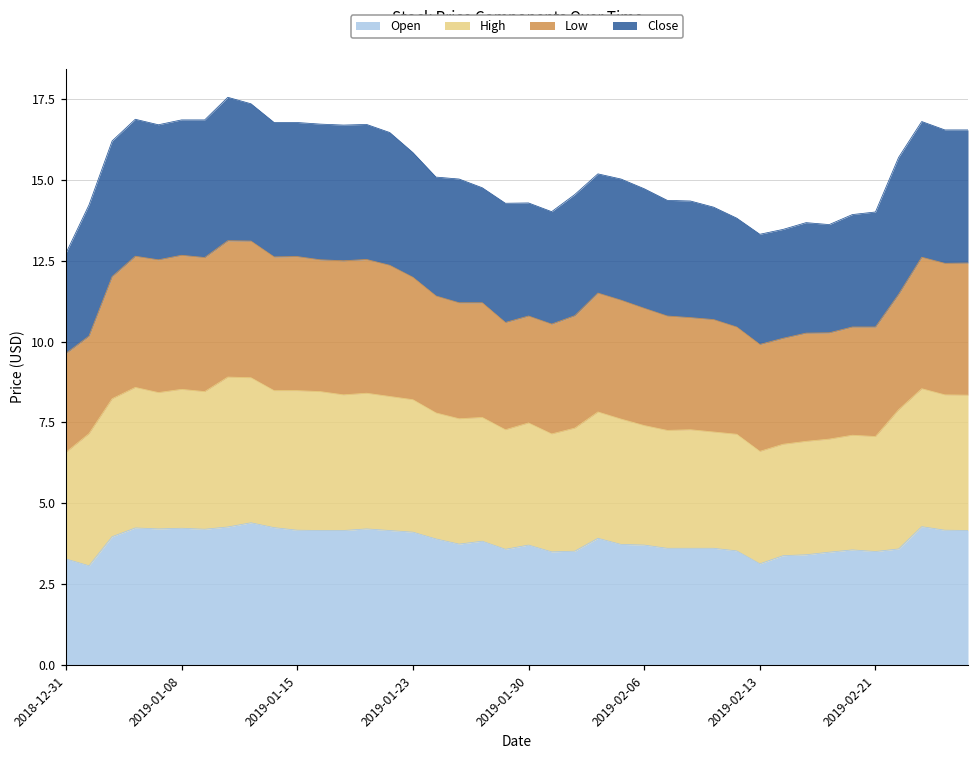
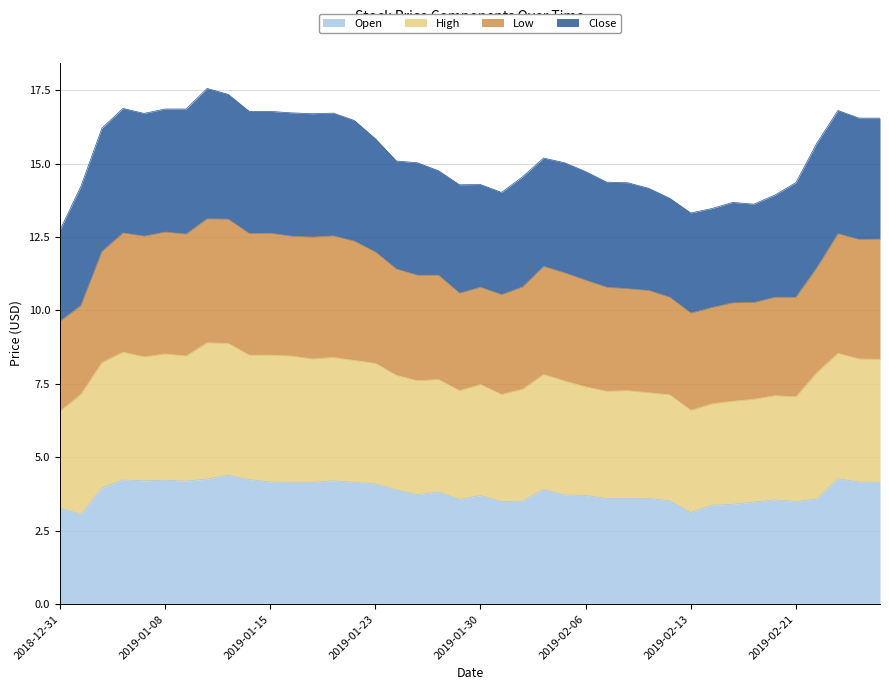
  {
    "Open": {
      "2018-12-31": 3.3,
      "2019-01-08": 4.2,
      "2019-01-15": 4.2,
      "2019-01-23": 4.1,
      "2019-01-30": 3.7,
      "2019-02-06": 3.7,
      "2019-02-13": 3.1,
      "2019-02-21": 3.5
    },
    "High": {
      "2018-12-31": 3.3,
      "2019-01-08": 4.3,
      "2019-01-15": 4.3,
      "2019-01-23": 4.1,
      "2019-01-30": 3.8,
      "2019-02-06": 3.7,
      "2019-02-13": 3.5,
      "2019-02-21": 3.6
    },
    "Low": {
      "2018-12-31": 3.1,
      "2019-01-08": 4.2,
      "2019-01-15": 4.2,
      "2019-01-23": 3.8,
      "2019-01-30": 3.3,
      "2019-02-06": 3.6,
      "2019-02-13": 3.3,
      "2019-02-21": 3.4
    },
    "Close": {
      "2018-12-31": 3.1,
      "2019-01-08": 4.2,
      "2019-01-15": 4.2,
      "2019-01-23": 3.9,
      "2019-01-30": 3.5,
      "2019-02-06": 3.7,
      "2019-02-13": 3.4,
-     "2019-02-21": 3.6
+     "2019-02-21": 3.9
    }
  }
